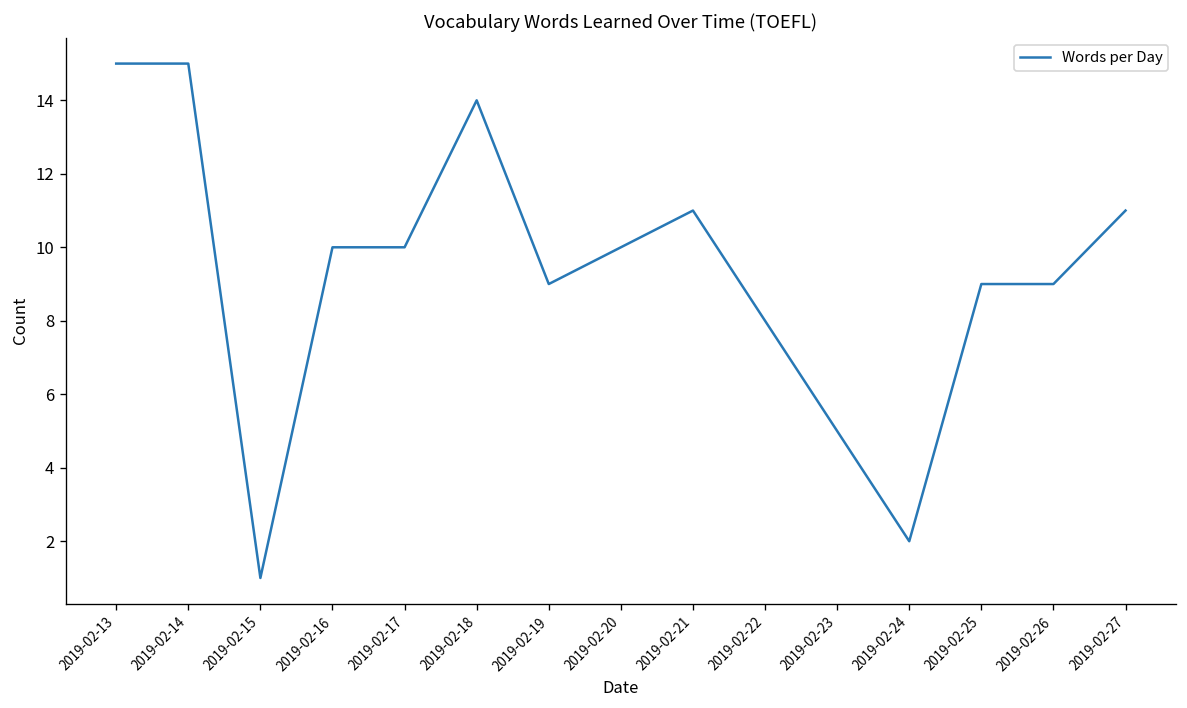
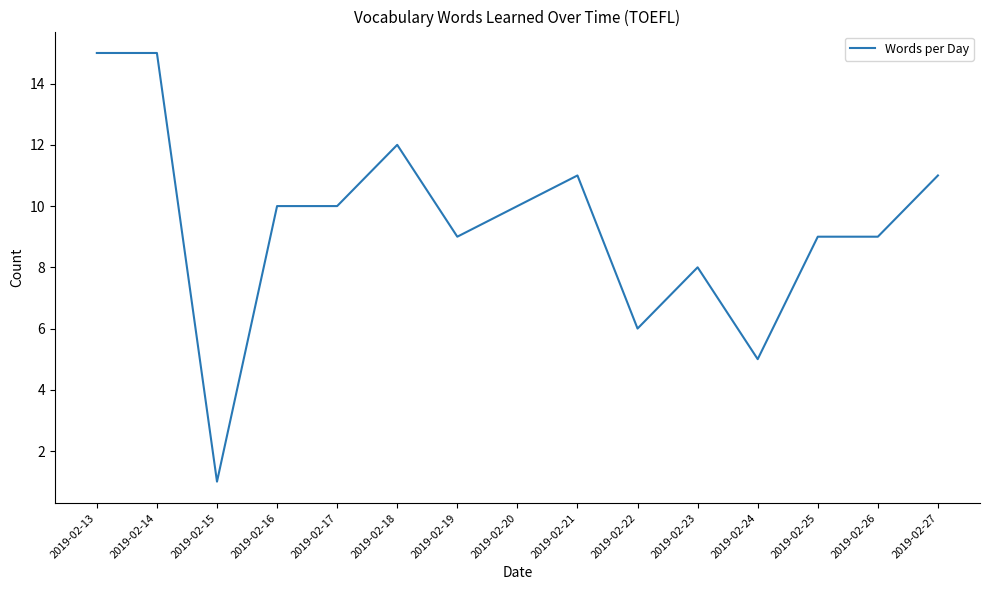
  {
    "2019-02-13": 15,
    "2019-02-14": 15,
    "2019-02-15": 1,
    "2019-02-16": 10,
    "2019-02-17": 10,
-   "2019-02-18": 14,
+   "2019-02-18": 12,
    "2019-02-19": 9,
    "2019-02-20": 10,
    "2019-02-21": 11,
-   "2019-02-22": 8,
-   "2019-02-23": 5,
-   "2019-02-24": 2,
+   "2019-02-22": 6,
+   "2019-02-23": 8,
+   "2019-02-24": 5,
    "2019-02-25": 9,
    "2019-02-26": 9,
    "2019-02-27": 11
  }
